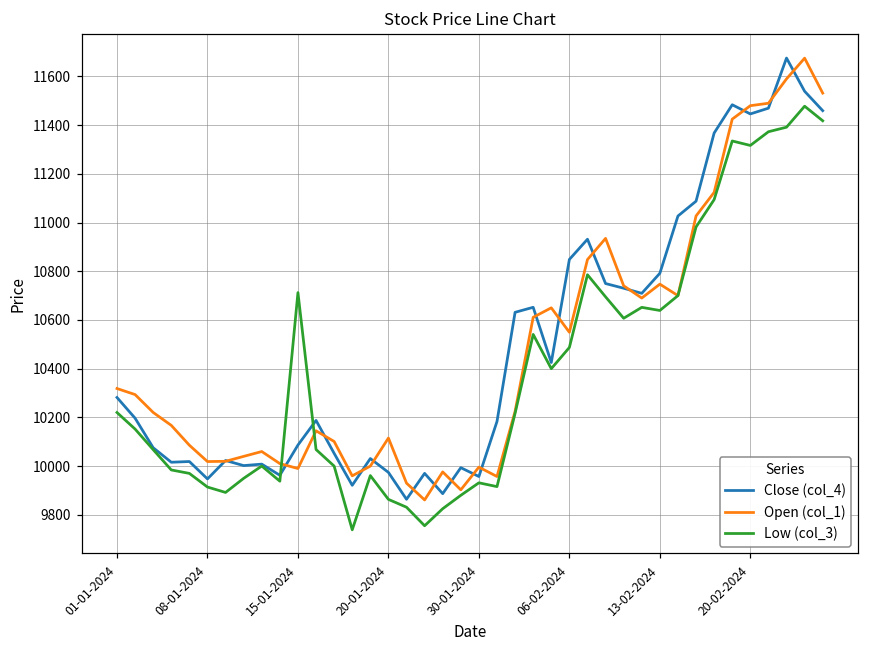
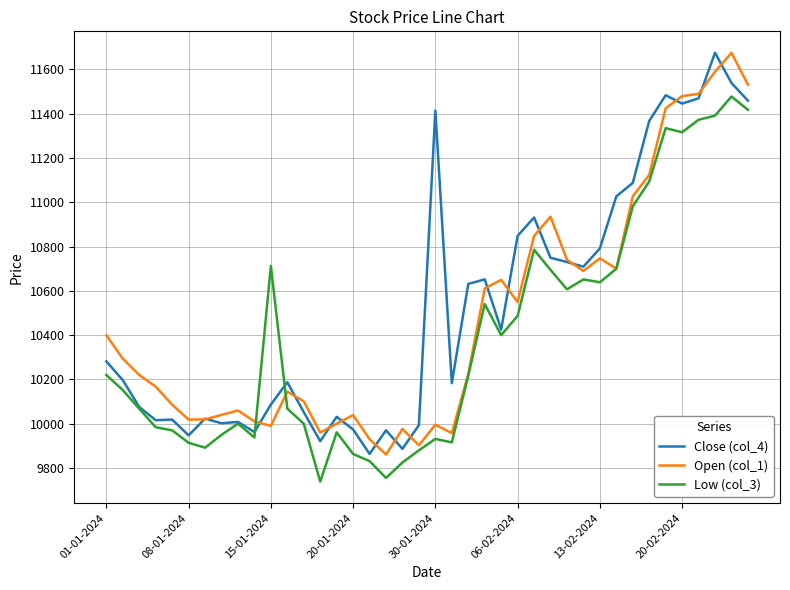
  {
    "Close (col_4)": {
      "01-01-2024": 10280,
      "08-01-2024": 9950,
      "15-01-2024": 10090,
      "20-01-2024": 9970,
-     "30-01-2024": 9960,
+     "30-01-2024": 11410,
      "06-02-2024": 10850,
      "13-02-2024": 10790,
      "20-02-2024": 11450
    },
    "Open (col_1)": {
-     "01-01-2024": 10320,
+     "01-01-2024": 10400,
      "08-01-2024": 10020,
      "15-01-2024": 9990,
-     "20-01-2024": 10120,
+     "20-01-2024": 10040,
      "30-01-2024": 10000,
      "06-02-2024": 10550,
      "13-02-2024": 10750,
      "20-02-2024": 11480
    },
    "Low (col_3)": {
      "01-01-2024": 10220,
      "08-01-2024": 9910,
      "15-01-2024": 10710,
      "20-01-2024": 9860,
      "30-01-2024": 9930,
      "06-02-2024": 10490,
      "13-02-2024": 10640,
      "20-02-2024": 11320
    }
  }
